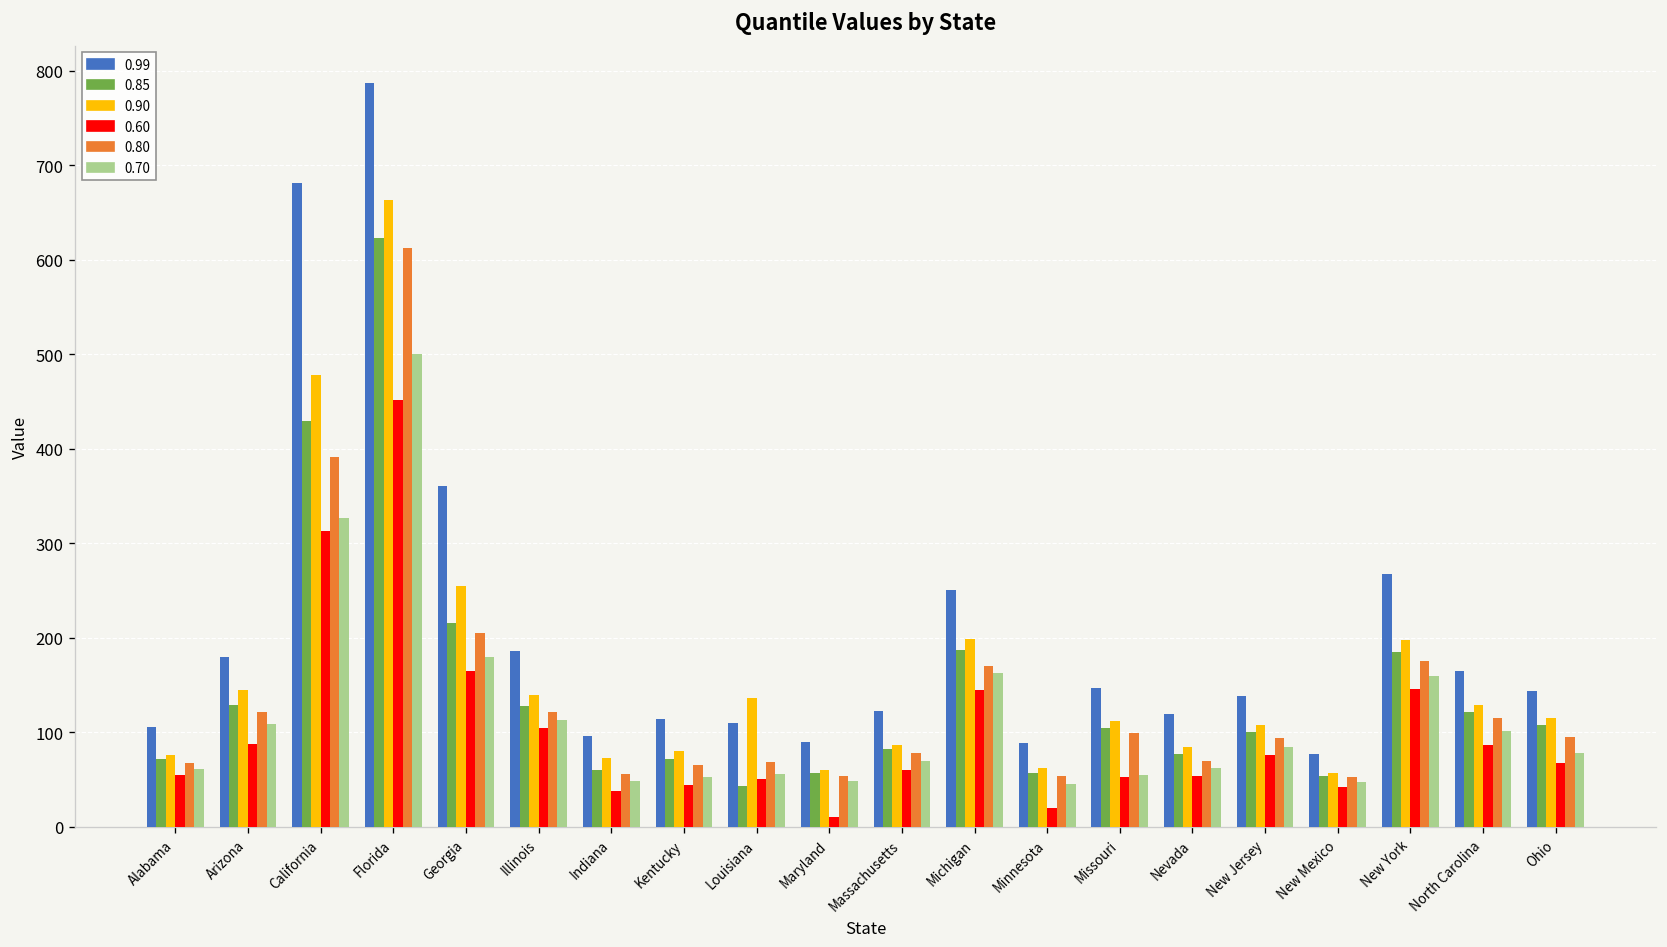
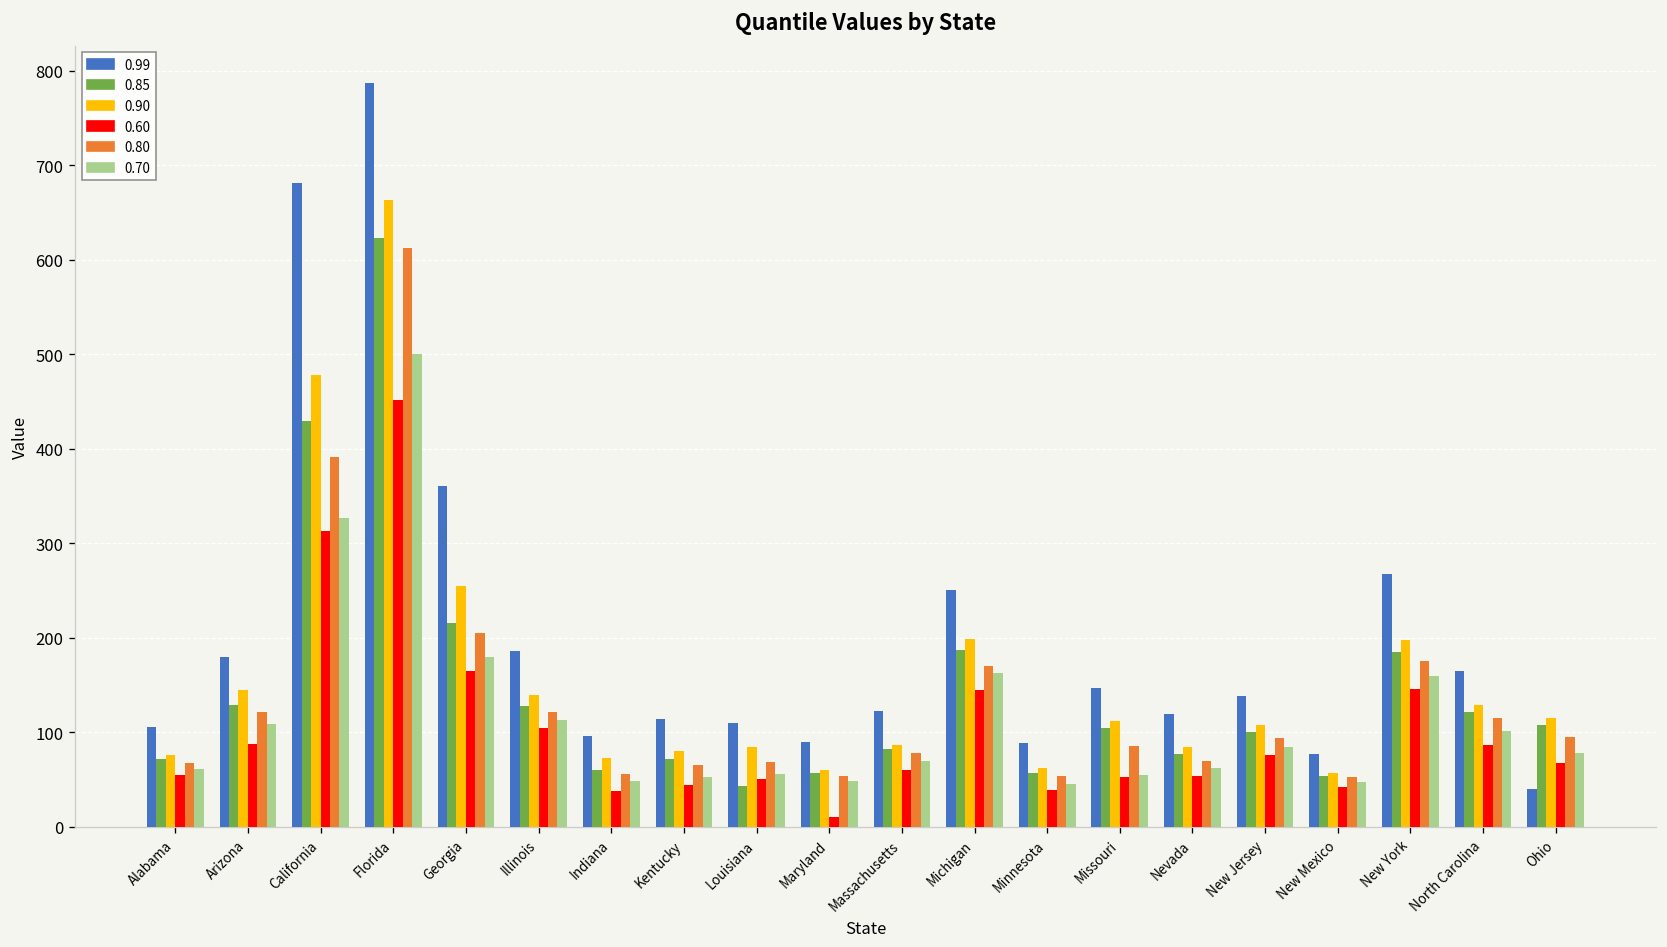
  {
    "0.99": {
      "Alabama": 110,
      "Arizona": 180,
      "California": 680,
      "Florida": 790,
      "Georgia": 360,
      "Illinois": 190,
      "Indiana": 100,
      "Kentucky": 110,
      "Louisiana": 110,
      "Maryland": 90,
      "Massachusetts": 120,
      "Michigan": 250,
      "Minnesota": 90,
      "Missouri": 150,
      "Nevada": 120,
      "New Jersey": 140,
      "New Mexico": 80,
      "New York": 270,
      "North Carolina": 170,
-     "Ohio": 140
+     "Ohio": 40
    },
    "0.85": {
      "Alabama": 70,
      "Arizona": 130,
      "California": 430,
      "Florida": 620,
      "Georgia": 220,
      "Illinois": 130,
      "Indiana": 60,
      "Kentucky": 70,
      "Louisiana": 40,
      "Maryland": 60,
      "Massachusetts": 80,
      "Michigan": 190,
      "Minnesota": 60,
      "Missouri": 100,
      "Nevada": 80,
      "New Jersey": 100,
      "New Mexico": 50,
      "New York": 190,
      "North Carolina": 120,
      "Ohio": 110
    },
    "0.90": {
      "Alabama": 80,
      "Arizona": 140,
      "California": 480,
      "Florida": 660,
      "Georgia": 260,
      "Illinois": 140,
      "Indiana": 70,
      "Kentucky": 80,
-     "Louisiana": 140,
+     "Louisiana": 80,
      "Maryland": 60,
      "Massachusetts": 90,
      "Michigan": 200,
      "Minnesota": 60,
      "Missouri": 110,
      "Nevada": 80,
      "New Jersey": 110,
      "New Mexico": 60,
      "New York": 200,
      "North Carolina": 130,
      "Ohio": 120
    },
    "0.60": {
      "Alabama": 60,
      "Arizona": 90,
      "California": 310,
      "Florida": 450,
      "Georgia": 170,
      "Illinois": 100,
      "Indiana": 40,
      "Kentucky": 40,
      "Louisiana": 50,
      "Maryland": 10,
      "Massachusetts": 60,
      "Michigan": 150,
-     "Minnesota": 20,
+     "Minnesota": 40,
      "Missouri": 50,
      "Nevada": 50,
      "New Jersey": 80,
      "New Mexico": 40,
      "New York": 150,
      "North Carolina": 90,
      "Ohio": 70
    },
    "0.80": {
      "Alabama": 70,
      "Arizona": 120,
      "California": 390,
      "Florida": 610,
      "Georgia": 210,
      "Illinois": 120,
      "Indiana": 60,
      "Kentucky": 70,
      "Louisiana": 70,
      "Maryland": 50,
      "Massachusetts": 80,
      "Michigan": 170,
      "Minnesota": 50,
-     "Missouri": 100,
+     "Missouri": 90,
      "Nevada": 70,
      "New Jersey": 90,
      "New Mexico": 50,
      "New York": 180,
      "North Carolina": 120,
      "Ohio": 100
    },
    "0.70": {
      "Alabama": 60,
      "Arizona": 110,
      "California": 330,
      "Florida": 500,
      "Georgia": 180,
      "Illinois": 110,
      "Indiana": 50,
      "Kentucky": 50,
      "Louisiana": 60,
      "Maryland": 50,
      "Massachusetts": 70,
      "Michigan": 160,
      "Minnesota": 50,
      "Missouri": 60,
      "Nevada": 60,
      "New Jersey": 80,
      "New Mexico": 50,
      "New York": 160,
      "North Carolina": 100,
      "Ohio": 80
    }
  }
